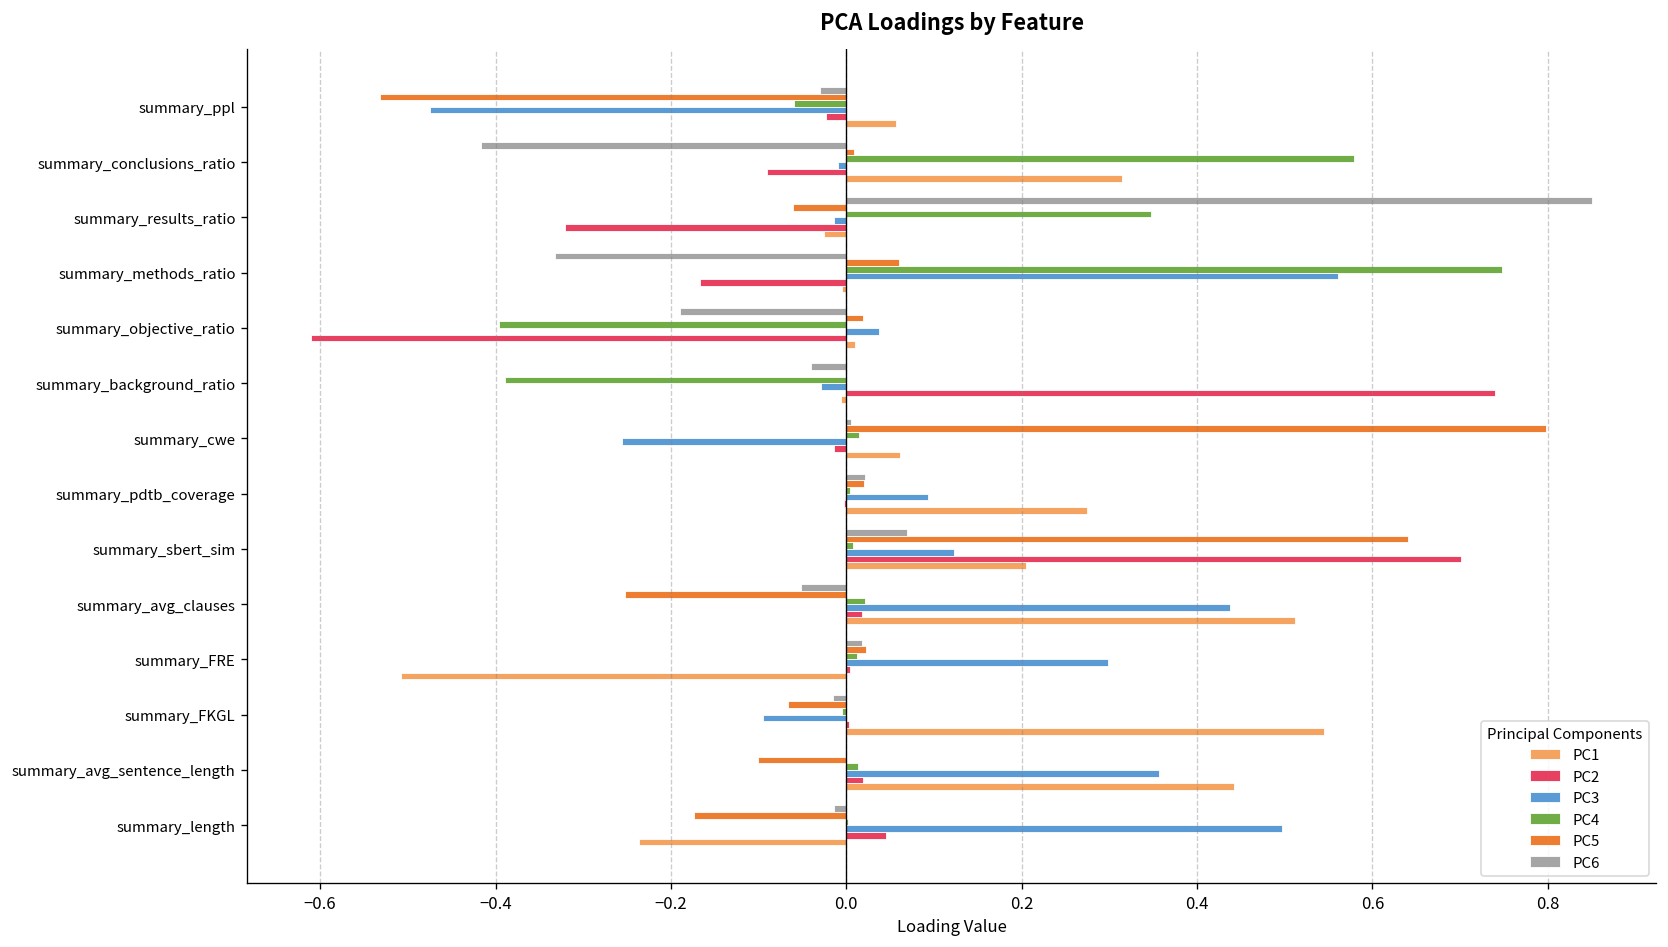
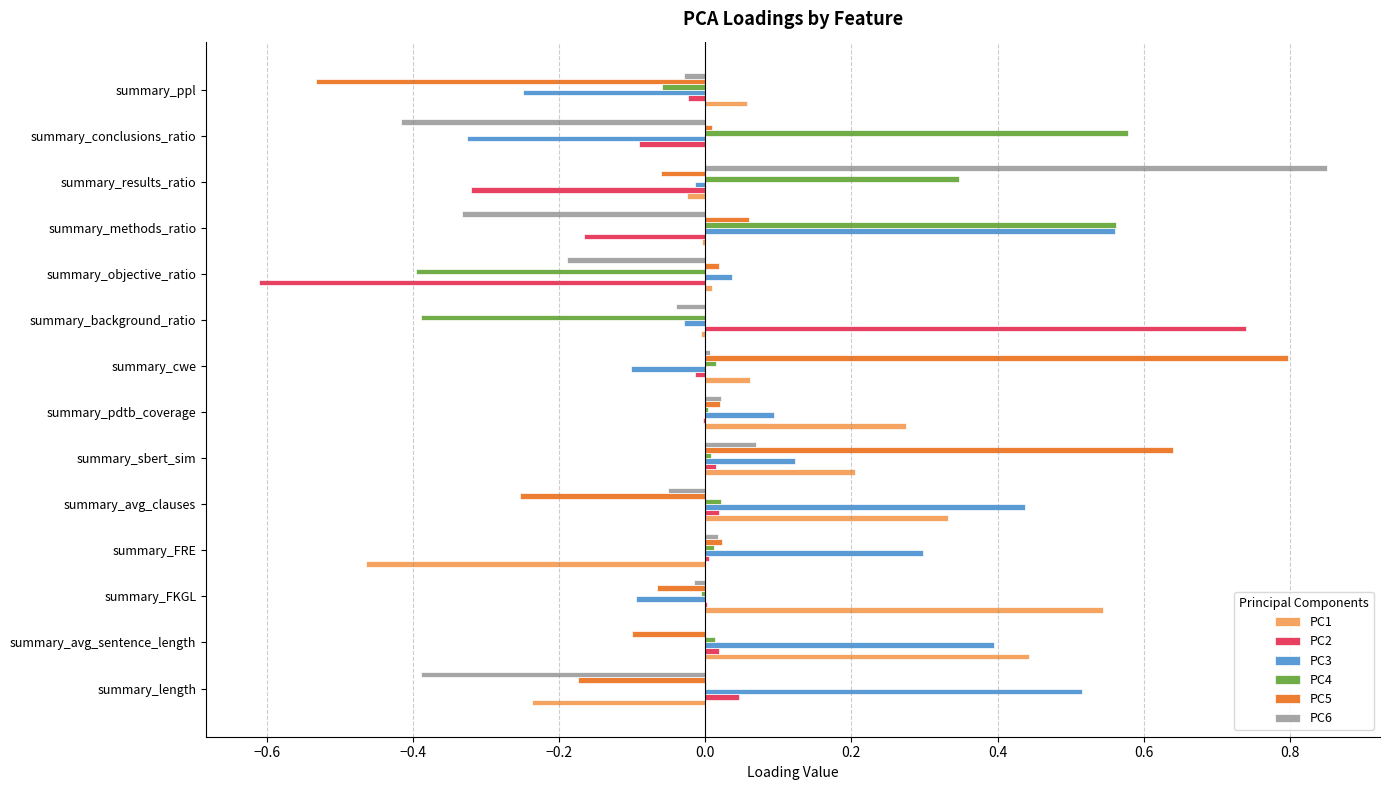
  {
    "PC1": {
      "summary_ppl": 0.06,
-     "summary_conclusions_ratio": 0.31,
+     "summary_conclusions_ratio": 0.00,
      "summary_results_ratio": -0.03,
      "summary_methods_ratio": 0.00,
      "summary_objective_ratio": 0.01,
      "summary_background_ratio": -0.01,
      "summary_cwe": 0.06,
      "summary_pdtb_coverage": 0.27,
      "summary_sbert_sim": 0.21,
-     "summary_avg_clauses": 0.51,
-     "summary_FRE": -0.51,
+     "summary_avg_clauses": 0.33,
+     "summary_FRE": -0.46,
      "summary_FKGL": 0.54,
      "summary_avg_sentence_length": 0.44,
      "summary_length": -0.24
    },
    "PC2": {
      "summary_ppl": -0.02,
      "summary_conclusions_ratio": -0.09,
      "summary_results_ratio": -0.32,
      "summary_methods_ratio": -0.17,
      "summary_objective_ratio": -0.61,
      "summary_background_ratio": 0.74,
      "summary_cwe": -0.01,
-     "summary_sbert_sim": 0.70,
+     "summary_sbert_sim": 0.01,
      "summary_avg_clauses": 0.02,
      "summary_FRE": 0.00,
      "summary_avg_sentence_length": 0.02,
      "summary_length": 0.05
    },
    "PC3": {
-     "summary_ppl": -0.47,
-     "summary_conclusions_ratio": -0.01,
+     "summary_ppl": -0.25,
+     "summary_conclusions_ratio": -0.33,
      "summary_results_ratio": -0.01,
      "summary_methods_ratio": 0.56,
      "summary_objective_ratio": 0.04,
      "summary_background_ratio": -0.03,
-     "summary_cwe": -0.26,
+     "summary_cwe": -0.10,
      "summary_pdtb_coverage": 0.09,
      "summary_sbert_sim": 0.12,
      "summary_avg_clauses": 0.44,
      "summary_FRE": 0.30,
      "summary_FKGL": -0.10,
-     "summary_avg_sentence_length": 0.36,
-     "summary_length": 0.50
+     "summary_avg_sentence_length": 0.40,
+     "summary_length": 0.52
    },
    "PC4": {
      "summary_ppl": -0.06,
      "summary_conclusions_ratio": 0.58,
      "summary_results_ratio": 0.35,
-     "summary_methods_ratio": 0.75,
+     "summary_methods_ratio": 0.56,
      "summary_objective_ratio": -0.40,
      "summary_background_ratio": -0.39,
      "summary_cwe": 0.01,
      "summary_pdtb_coverage": 0.00,
      "summary_sbert_sim": 0.01,
      "summary_avg_clauses": 0.02,
      "summary_FRE": 0.01,
      "summary_FKGL": -0.01,
      "summary_avg_sentence_length": 0.01
    },
    "PC5": {
      "summary_ppl": -0.53,
      "summary_conclusions_ratio": 0.01,
      "summary_results_ratio": -0.06,
      "summary_methods_ratio": 0.06,
      "summary_objective_ratio": 0.02,
      "summary_cwe": 0.80,
      "summary_pdtb_coverage": 0.02,
      "summary_sbert_sim": 0.64,
      "summary_avg_clauses": -0.25,
      "summary_FRE": 0.02,
      "summary_FKGL": -0.07,
      "summary_avg_sentence_length": -0.10,
      "summary_length": -0.17
    },
    "PC6": {
      "summary_ppl": -0.03,
      "summary_conclusions_ratio": -0.42,
      "summary_results_ratio": 0.85,
      "summary_methods_ratio": -0.33,
      "summary_objective_ratio": -0.19,
      "summary_background_ratio": -0.04,
      "summary_cwe": 0.01,
      "summary_pdtb_coverage": 0.02,
      "summary_sbert_sim": 0.07,
      "summary_avg_clauses": -0.05,
      "summary_FRE": 0.02,
      "summary_FKGL": -0.01,
-     "summary_length": -0.01
+     "summary_length": -0.39
    }
  }
